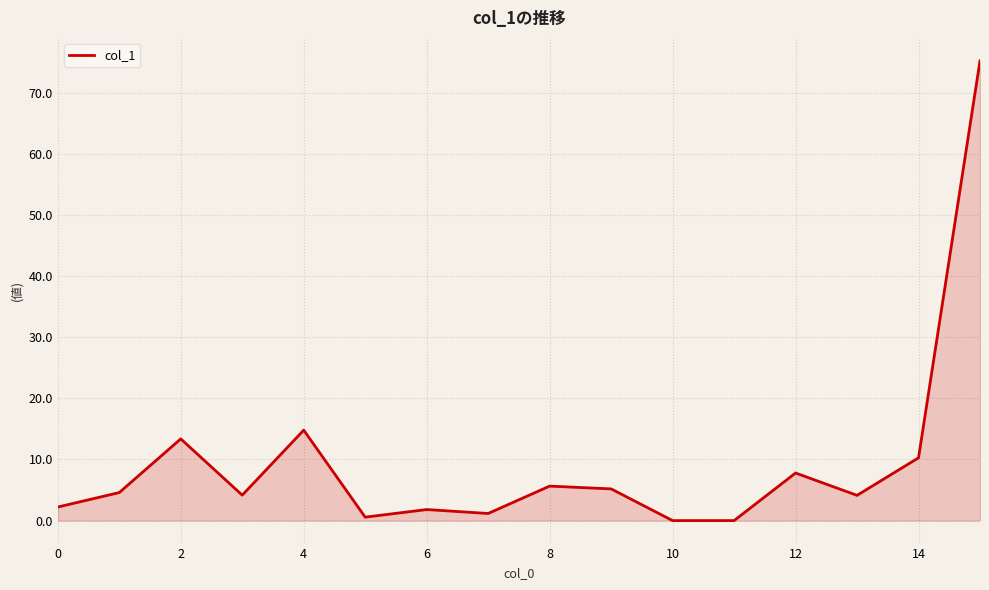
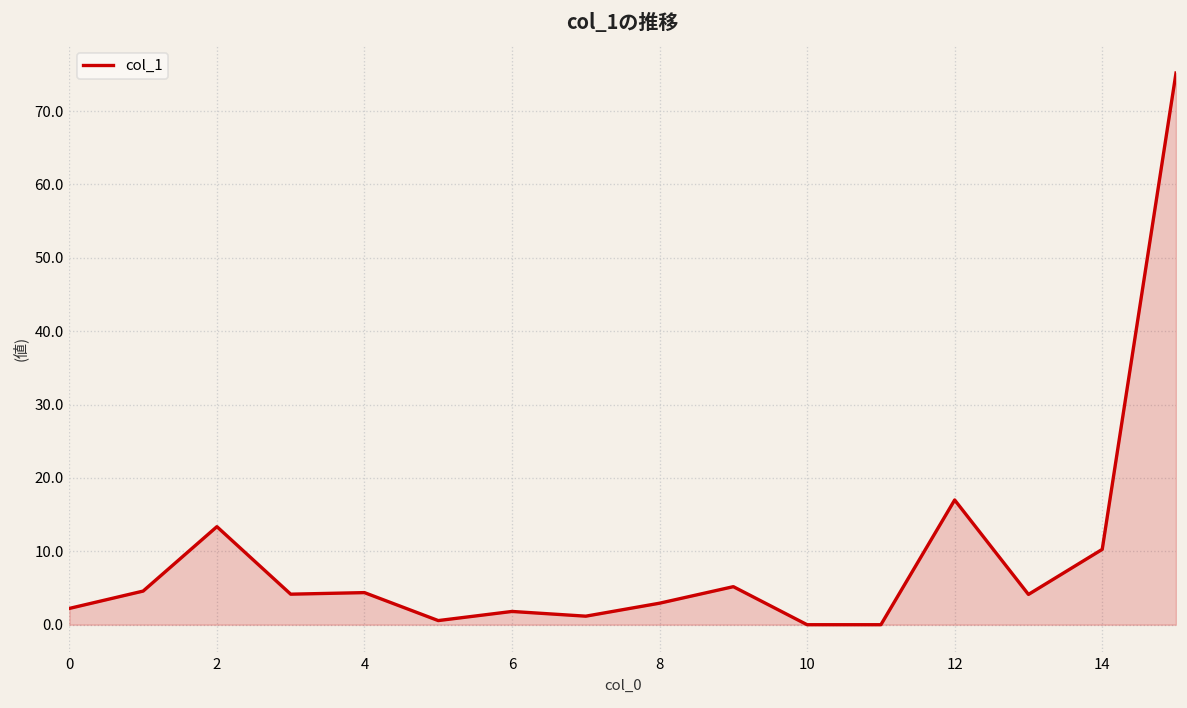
  {
    "0": 2,
    "2": 13,
-   "4": 15,
+   "4": 4,
    "6": 2,
-   "8": 6,
+   "8": 3,
    "10": 0,
-   "12": 8,
+   "12": 17,
    "14": 10
  }
